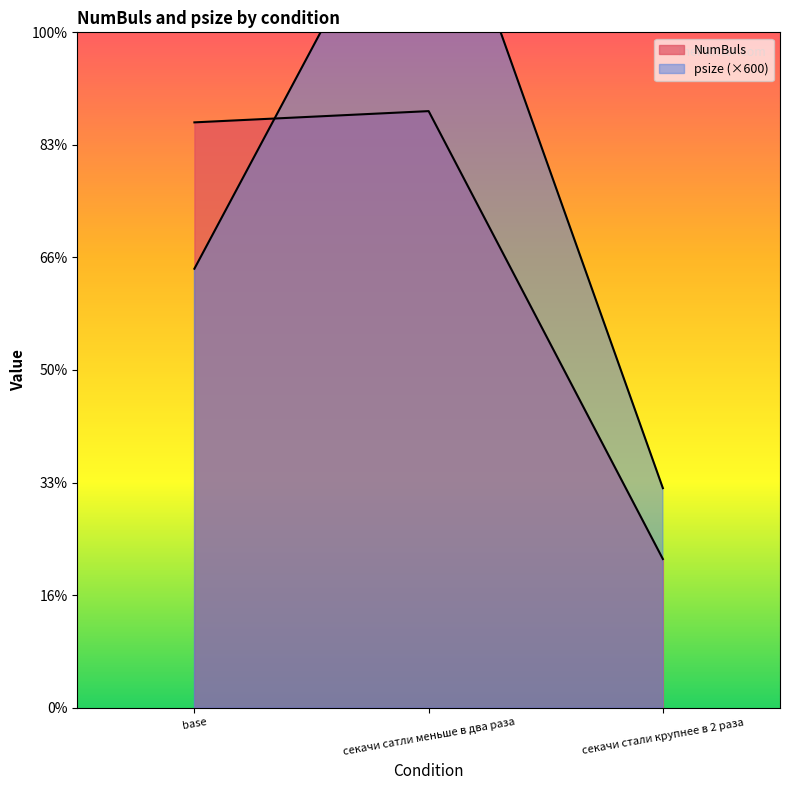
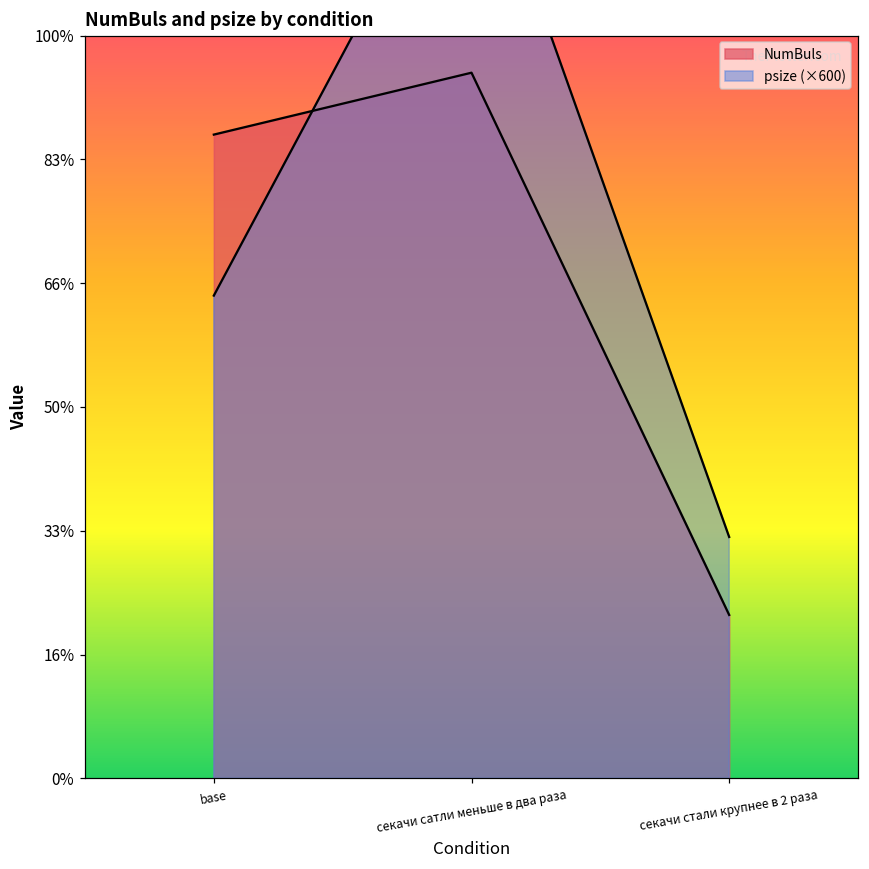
  {
    "NumBuls": {
      "base": "87%",
-     "секачи сатли меньше в два раза": "88%",
+     "секачи сатли меньше в два раза": "95%",
      "секачи стали крупнее в 2 раза": "22%"
    },
    "psize (×600)": {
      "base": "65%",
      "секачи стали крупнее в 2 раза": "32%"
    }
  }
